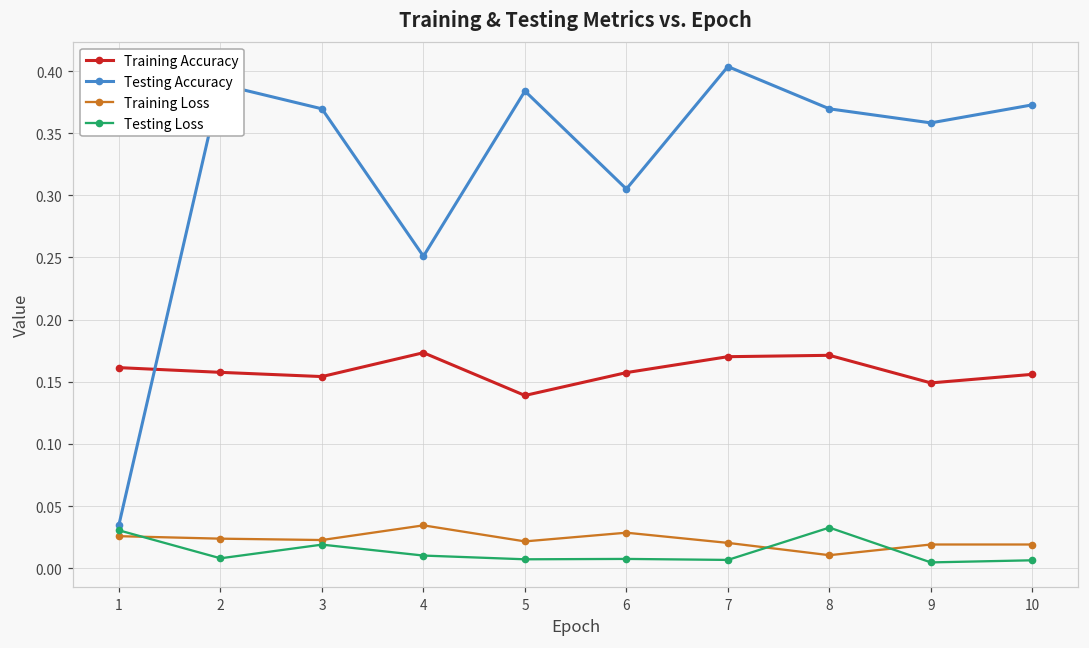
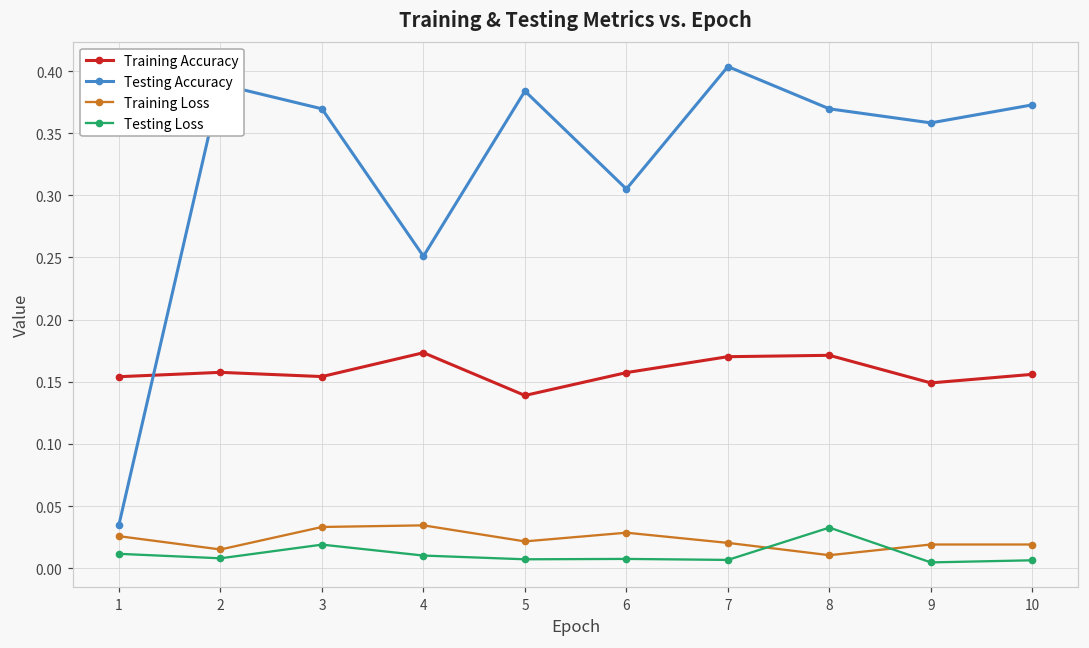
  {
    "Training Accuracy": {
-     "1": 0.161,
+     "1": 0.154,
      "2": 0.158,
      "3": 0.154,
      "4": 0.173,
      "5": 0.139,
      "6": 0.157,
      "7": 0.170,
      "8": 0.171,
      "9": 0.149,
      "10": 0.156
    },
    "Testing Accuracy": {
      "1": 0.035,
      "3": 0.370,
      "4": 0.251,
      "5": 0.384,
      "6": 0.305,
      "7": 0.404,
      "8": 0.370,
      "9": 0.358,
      "10": 0.373
    },
    "Training Loss": {
      "1": 0.026,
-     "2": 0.024,
-     "3": 0.023,
+     "2": 0.015,
+     "3": 0.033,
      "4": 0.035,
      "5": 0.022,
      "6": 0.029,
      "7": 0.020,
      "8": 0.011,
      "9": 0.019,
      "10": 0.019
    },
    "Testing Loss": {
-     "1": 0.031,
+     "1": 0.012,
      "2": 0.008,
      "3": 0.019,
      "4": 0.010,
      "5": 0.007,
      "6": 0.008,
      "7": 0.007,
      "8": 0.033,
      "9": 0.005,
      "10": 0.006
    }
  }
